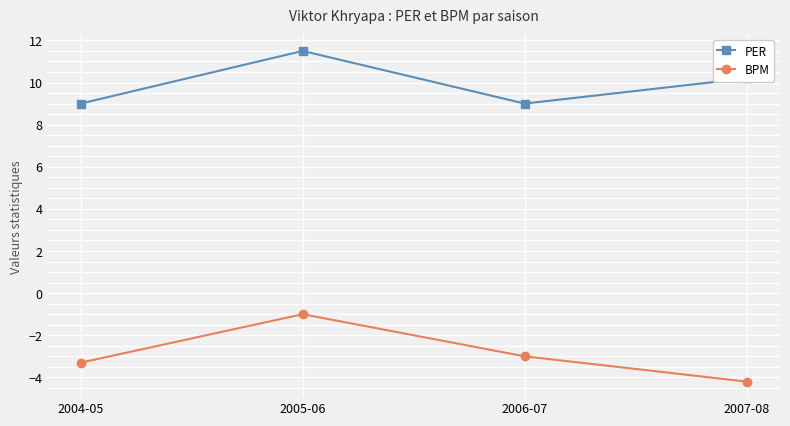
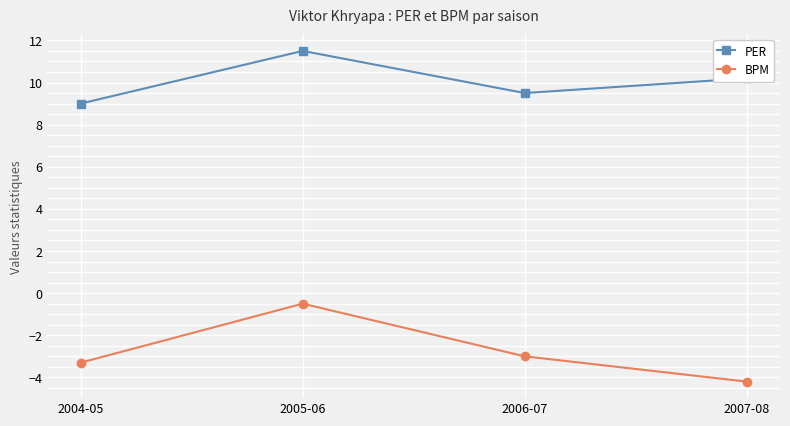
  {
    "PER": {
      "2004-05": 9.0,
      "2005-06": 11.5,
-     "2006-07": 9.0
+     "2006-07": 9.5
    },
    "BPM": {
      "2004-05": -3.3,
-     "2005-06": -1.0,
+     "2005-06": -0.5,
      "2006-07": -3.0,
      "2007-08": -4.2
    }
  }
